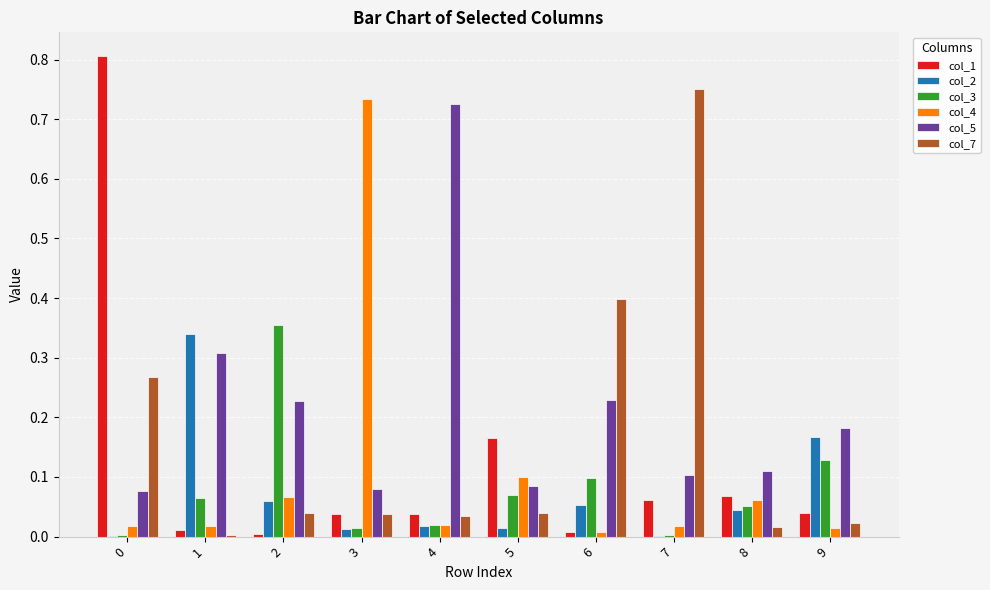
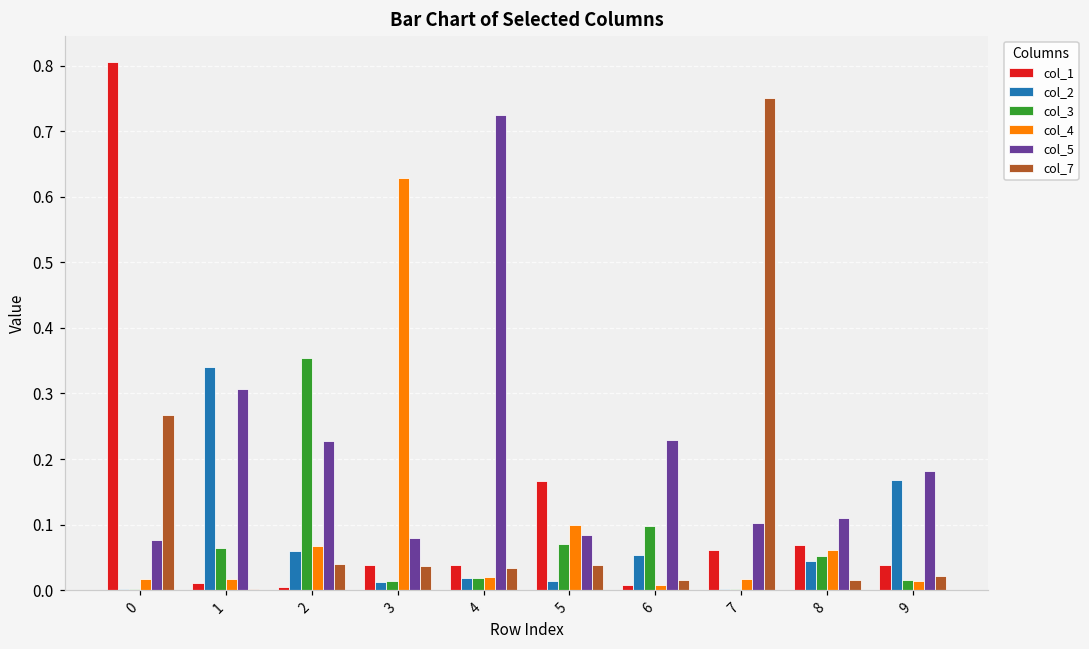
  {
    "col_1": {
      "0": 0.81,
      "1": 0.01,
      "2": 0.00,
      "3": 0.04,
      "4": 0.04,
      "5": 0.17,
      "6": 0.01,
      "7": 0.06,
      "8": 0.07,
      "9": 0.04
    },
    "col_2": {
      "1": 0.34,
      "2": 0.06,
      "3": 0.01,
      "4": 0.02,
      "5": 0.01,
      "6": 0.05,
      "8": 0.04,
      "9": 0.17
    },
    "col_3": {
      "1": 0.06,
      "2": 0.35,
      "3": 0.01,
      "4": 0.02,
      "5": 0.07,
      "6": 0.10,
      "8": 0.05,
-     "9": 0.13
+     "9": 0.02
    },
    "col_4": {
      "0": 0.02,
      "1": 0.02,
      "2": 0.07,
-     "3": 0.73,
+     "3": 0.63,
      "4": 0.02,
      "5": 0.10,
      "6": 0.01,
      "7": 0.02,
      "8": 0.06,
      "9": 0.01
    },
    "col_5": {
      "0": 0.08,
      "1": 0.31,
      "2": 0.23,
      "3": 0.08,
      "4": 0.73,
      "5": 0.08,
      "6": 0.23,
      "7": 0.10,
      "8": 0.11,
      "9": 0.18
    },
    "col_7": {
      "0": 0.27,
      "2": 0.04,
      "3": 0.04,
      "4": 0.03,
      "5": 0.04,
-     "6": 0.40,
+     "6": 0.02,
      "7": 0.75,
      "8": 0.02,
      "9": 0.02
    }
  }
